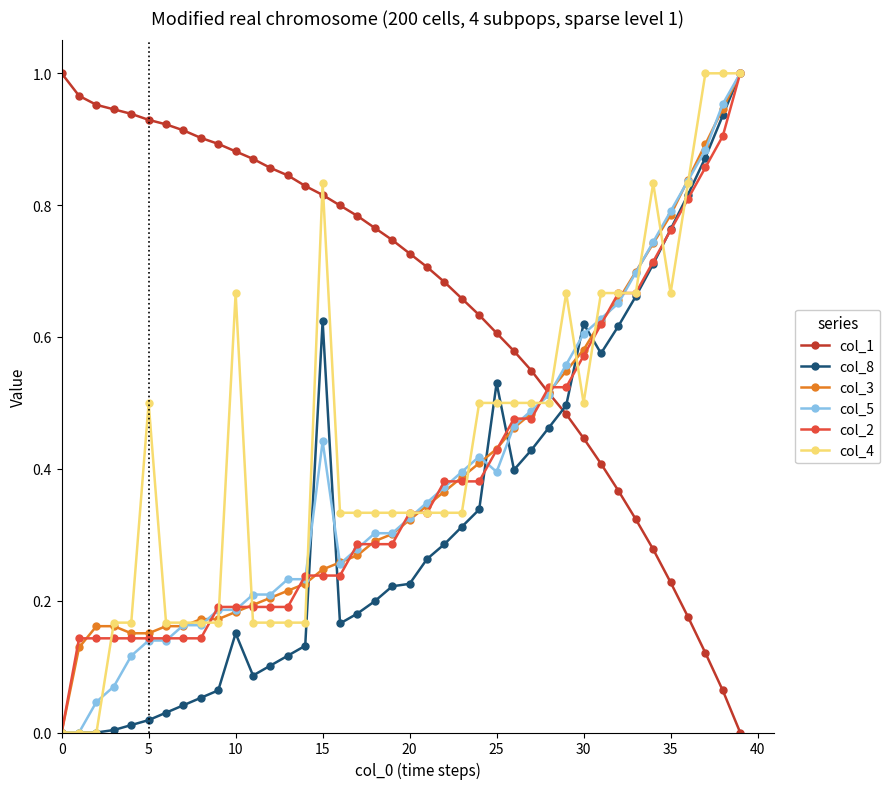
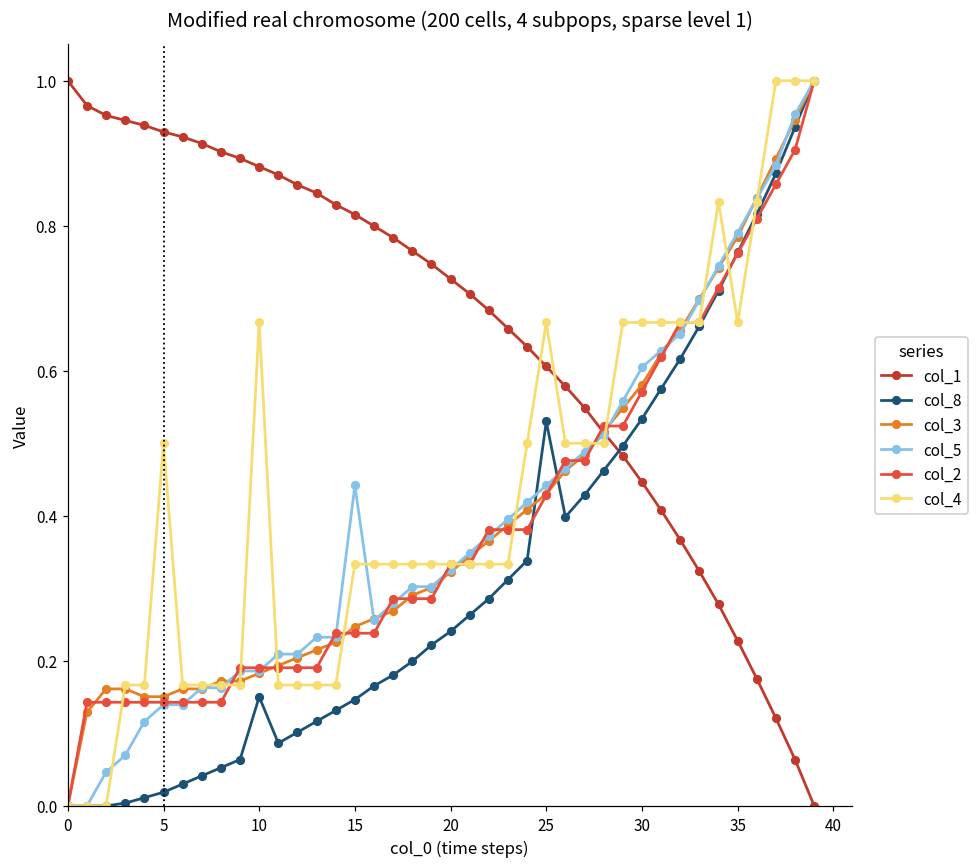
  {
    "col_8": {
      "5": 0.02,
      "10": 0.15,
-     "15": 0.62,
-     "20": 0.23,
+     "15": 0.15,
+     "20": 0.24,
      "25": 0.53,
-     "30": 0.62
+     "30": 0.53
    },
    "col_5": {
      "15": 0.44,
-     "25": 0.40,
+     "25": 0.44,
      "30": 0.60,
      "35": 0.79
    },
    "col_4": {
      "5": 0.50,
      "10": 0.67,
-     "15": 0.83,
-     "25": 0.50,
-     "30": 0.50,
+     "15": 0.33,
+     "25": 0.67,
+     "30": 0.67,
      "35": 0.67
    }
  }
